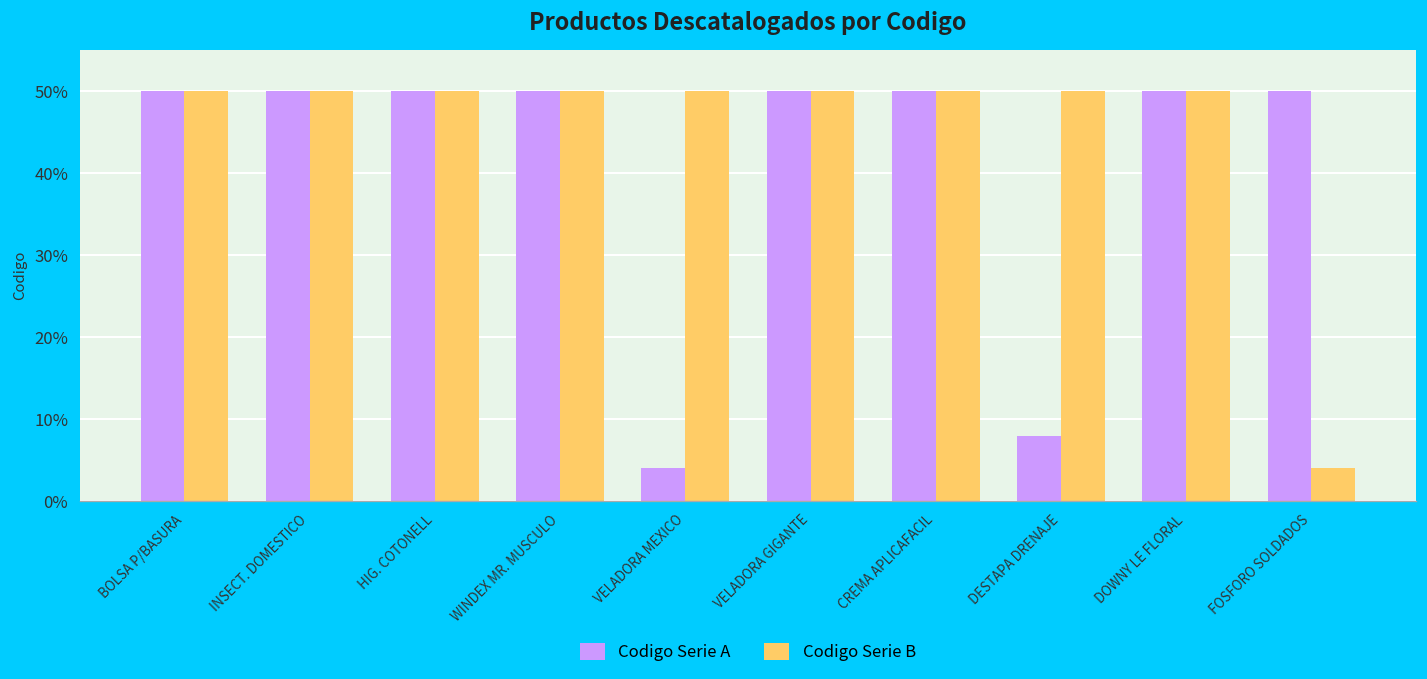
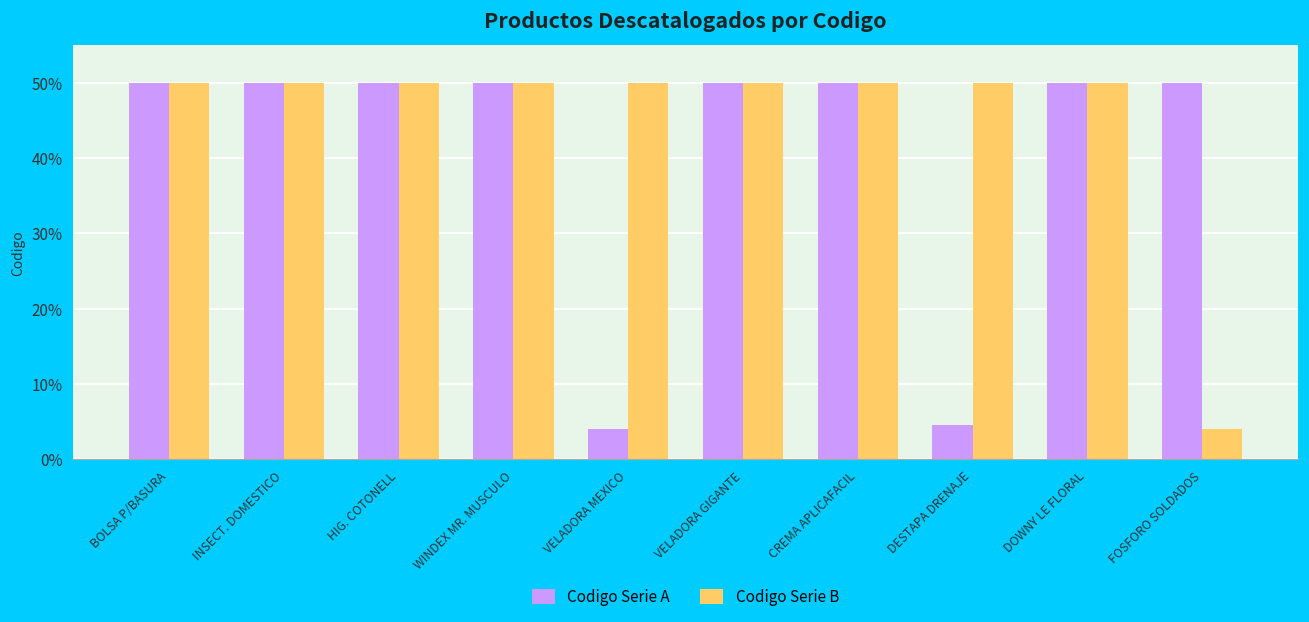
  {
    "Codigo Serie A": {
      "BOLSA P/BASURA": "50%",
      "INSECT. DOMESTICO": "50%",
      "HIG. COTONELL": "50%",
      "WINDEX MR. MUSCULO": "50%",
      "VELADORA MEXICO": "4%",
      "VELADORA GIGANTE": "50%",
      "CREMA APLICAFACIL": "50%",
-     "DESTAPA DRENAJE": "8%",
+     "DESTAPA DRENAJE": "5%",
      "DOWNY LE FLORAL": "50%",
      "FOSFORO SOLDADOS": "50%"
    },
    "Codigo Serie B": {
      "BOLSA P/BASURA": "50%",
      "INSECT. DOMESTICO": "50%",
      "HIG. COTONELL": "50%",
      "WINDEX MR. MUSCULO": "50%",
      "VELADORA MEXICO": "50%",
      "VELADORA GIGANTE": "50%",
      "CREMA APLICAFACIL": "50%",
      "DESTAPA DRENAJE": "50%",
      "DOWNY LE FLORAL": "50%",
      "FOSFORO SOLDADOS": "4%"
    }
  }
